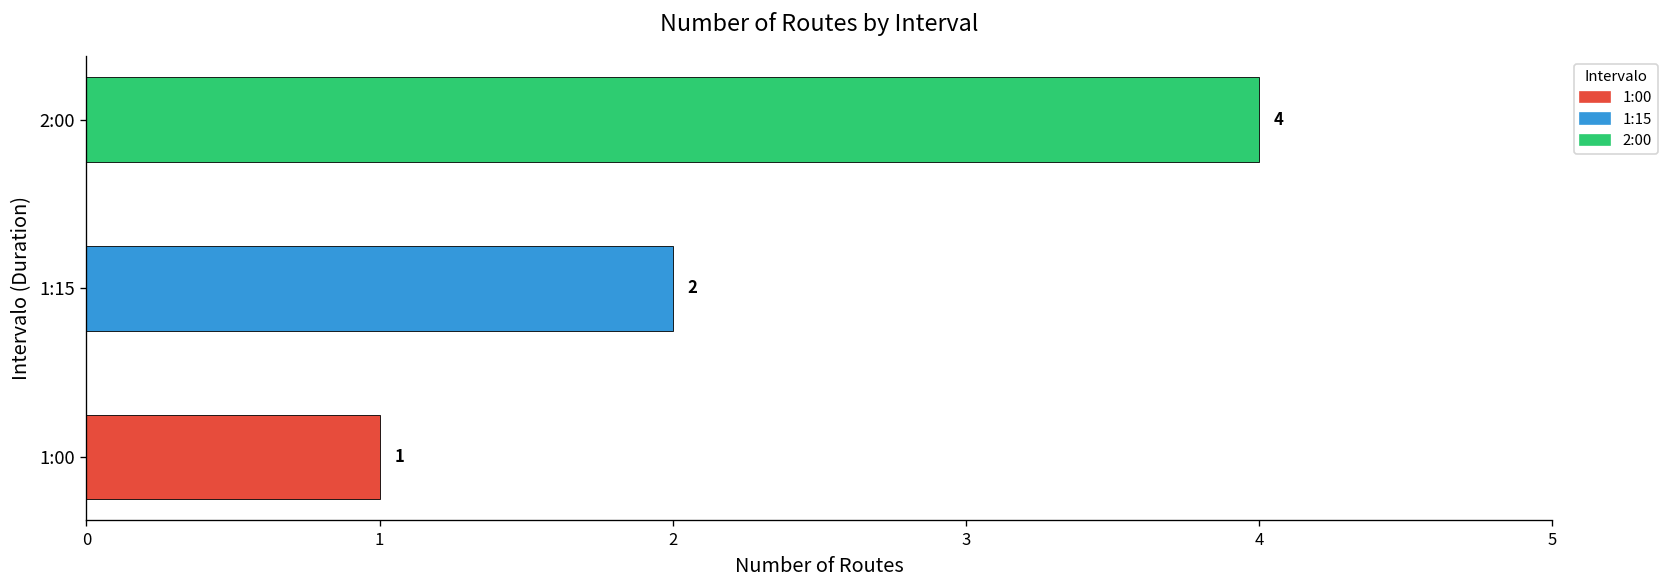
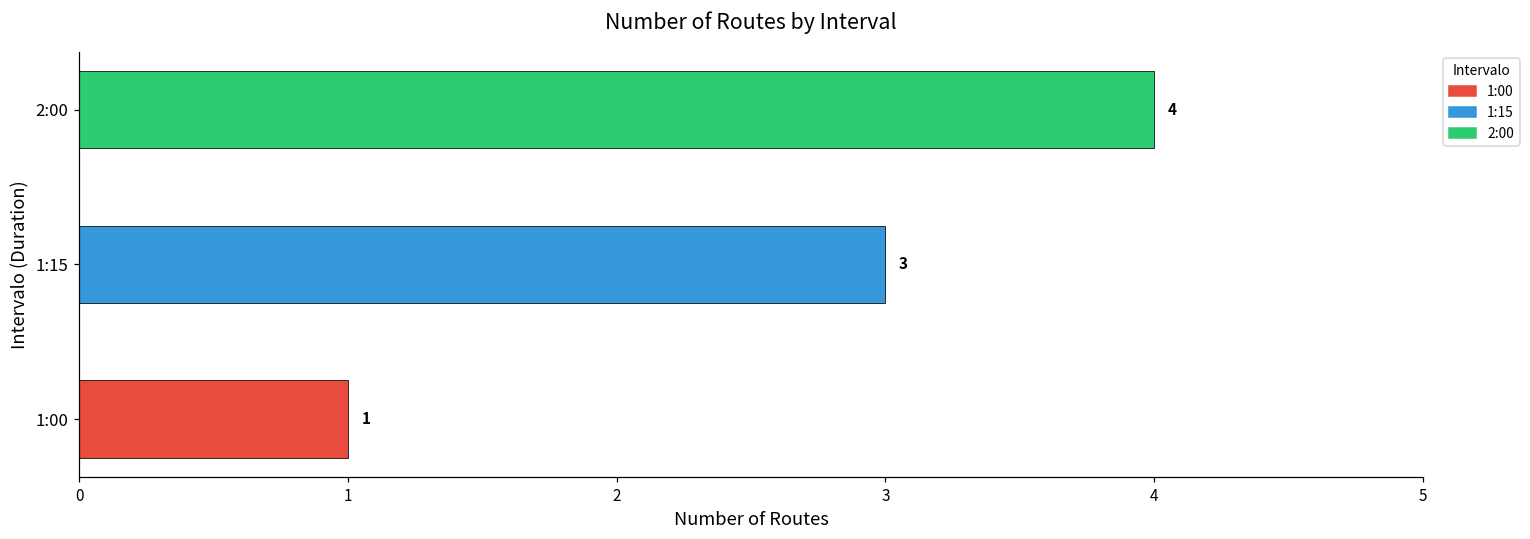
  {
    "2:00": 4,
-   "1:15": 2,
+   "1:15": 3,
    "1:00": 1
  }
